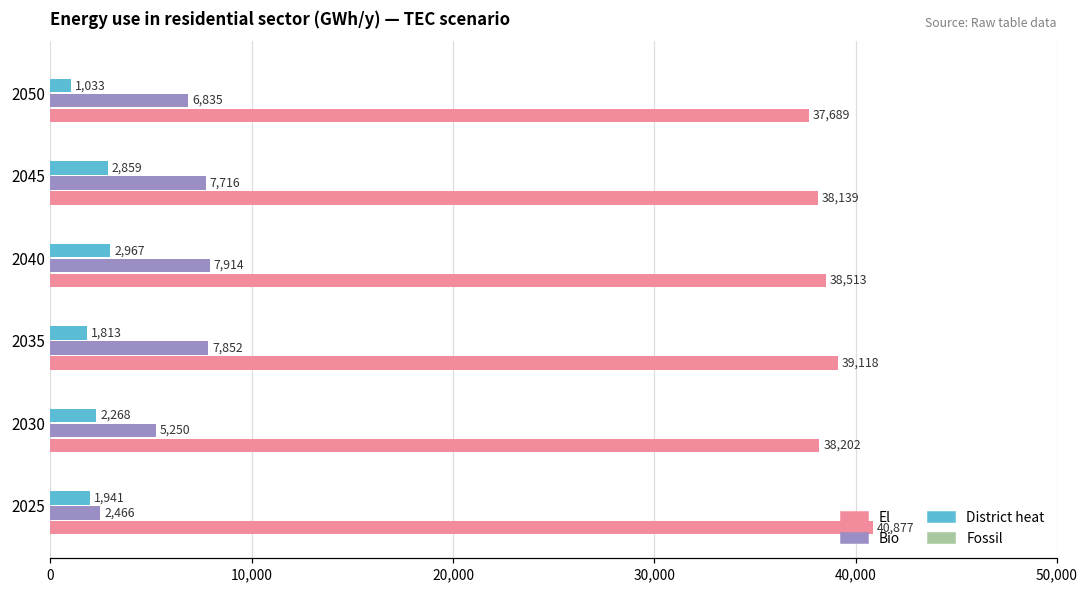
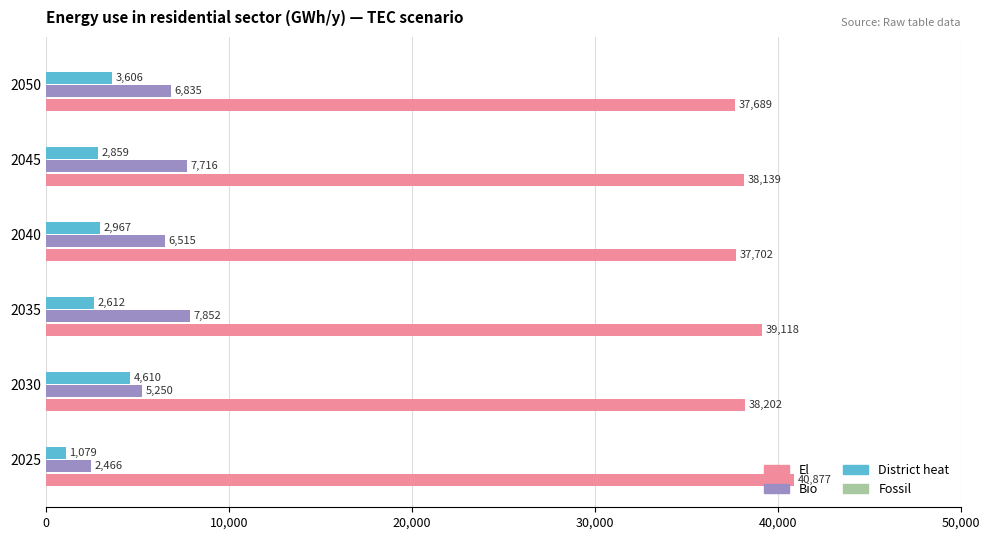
  {
    "El": {
      "2050": "37,689",
      "2045": "38,139",
-     "2040": "38,513",
+     "2040": "37,702",
      "2035": "39,118",
      "2030": "38,202",
      "2025": "40,877"
    },
    "Bio": {
      "2050": "6,835",
      "2045": "7,716",
-     "2040": "7,914",
+     "2040": "6,515",
      "2035": "7,852",
      "2030": "5,250",
      "2025": "2,466"
    },
    "District heat": {
-     "2050": "1,033",
+     "2050": "3,606",
      "2045": "2,859",
      "2040": "2,967",
-     "2035": "1,813",
-     "2030": "2,268",
-     "2025": "1,941"
+     "2035": "2,612",
+     "2030": "4,610",
+     "2025": "1,079"
    },
    "Fossil": {
      "2050": "0",
      "2045": "0",
      "2040": "0",
      "2035": "0",
      "2030": "0",
      "2025": "0"
    }
  }
